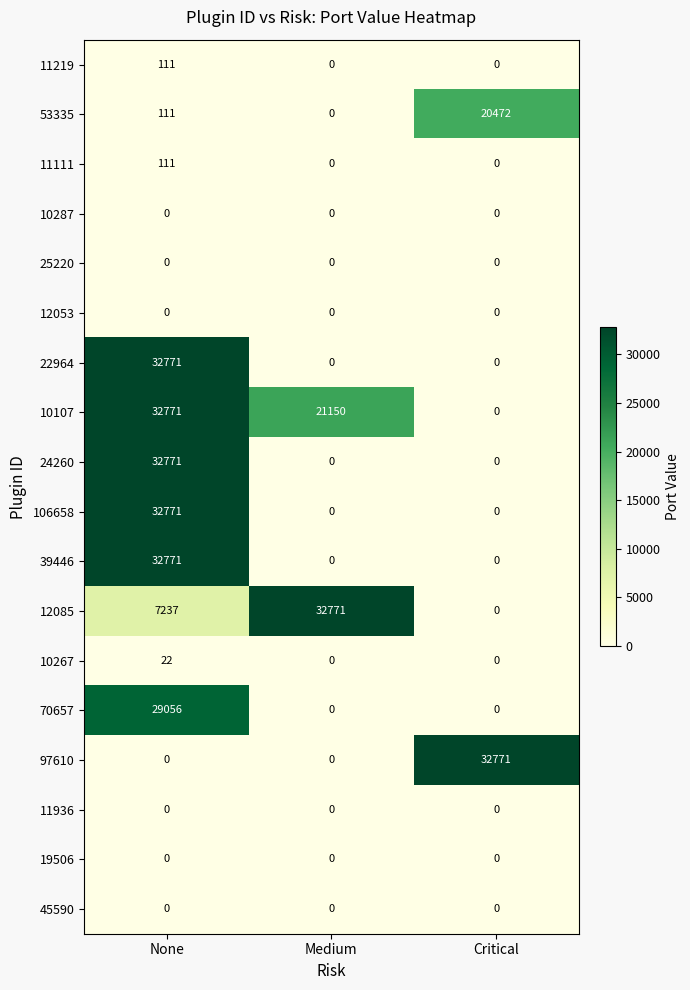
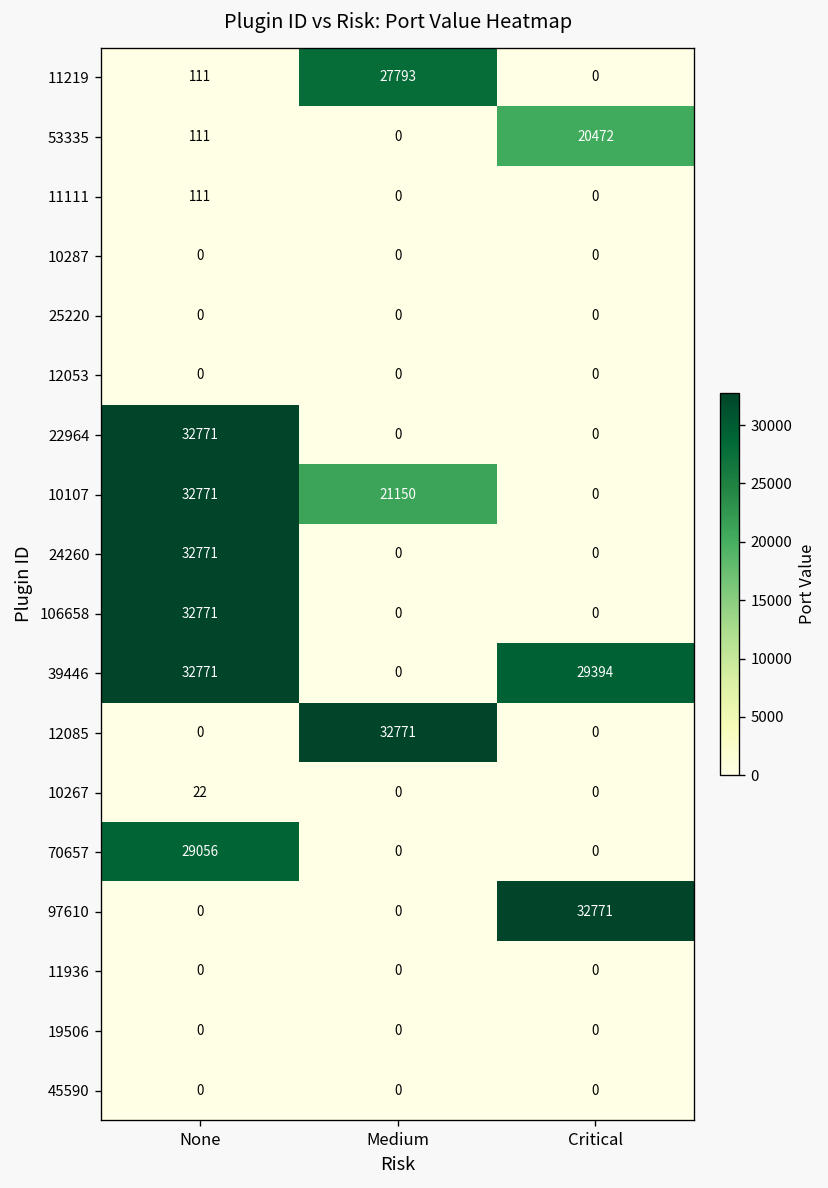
  {
    "11219": {
      "None": 111,
-     "Medium": 0,
+     "Medium": 27793,
      "Critical": 0
    },
    "53335": {
      "None": 111,
      "Medium": 0,
      "Critical": 20472
    },
    "11111": {
      "None": 111,
      "Medium": 0,
      "Critical": 0
    },
    "10287": {
      "None": 0,
      "Medium": 0,
      "Critical": 0
    },
    "25220": {
      "None": 0,
      "Medium": 0,
      "Critical": 0
    },
    "12053": {
      "None": 0,
      "Medium": 0,
      "Critical": 0
    },
    "22964": {
      "None": 32771,
      "Medium": 0,
      "Critical": 0
    },
    "10107": {
      "None": 32771,
      "Medium": 21150,
      "Critical": 0
    },
    "24260": {
      "None": 32771,
      "Medium": 0,
      "Critical": 0
    },
    "106658": {
      "None": 32771,
      "Medium": 0,
      "Critical": 0
    },
    "39446": {
      "None": 32771,
      "Medium": 0,
-     "Critical": 0
+     "Critical": 29394
    },
    "12085": {
-     "None": 7237,
+     "None": 0,
      "Medium": 32771,
      "Critical": 0
    },
    "10267": {
      "None": 22,
      "Medium": 0,
      "Critical": 0
    },
    "70657": {
      "None": 29056,
      "Medium": 0,
      "Critical": 0
    },
    "97610": {
      "None": 0,
      "Medium": 0,
      "Critical": 32771
    },
    "11936": {
      "None": 0,
      "Medium": 0,
      "Critical": 0
    },
    "19506": {
      "None": 0,
      "Medium": 0,
      "Critical": 0
    },
    "45590": {
      "None": 0,
      "Medium": 0,
      "Critical": 0
    }
  }
